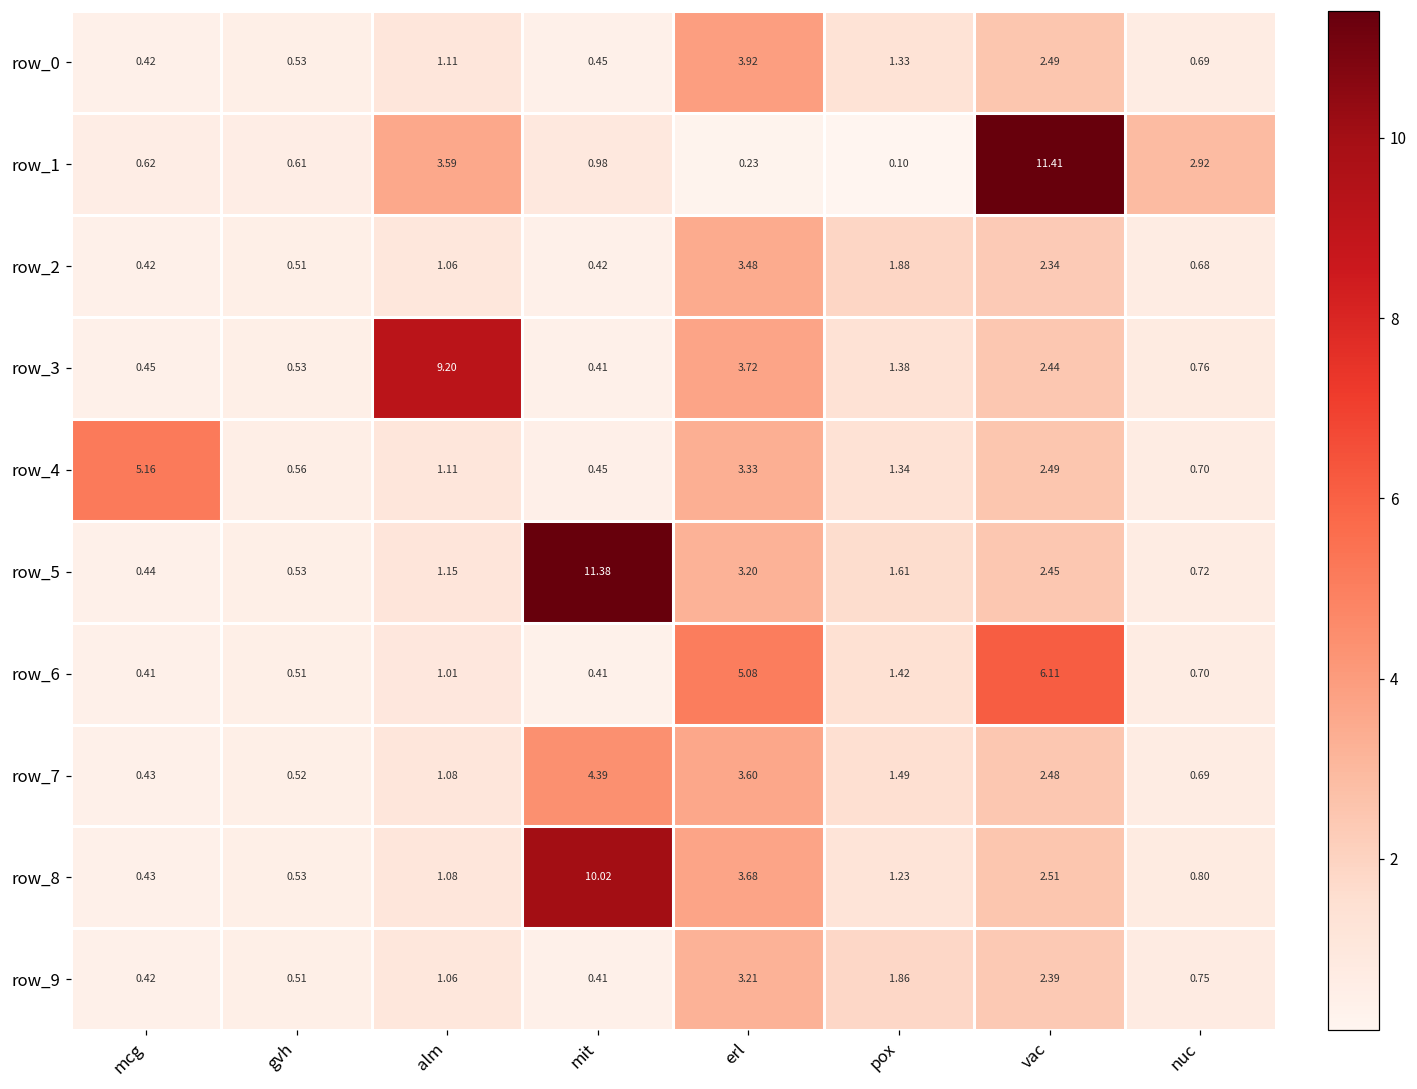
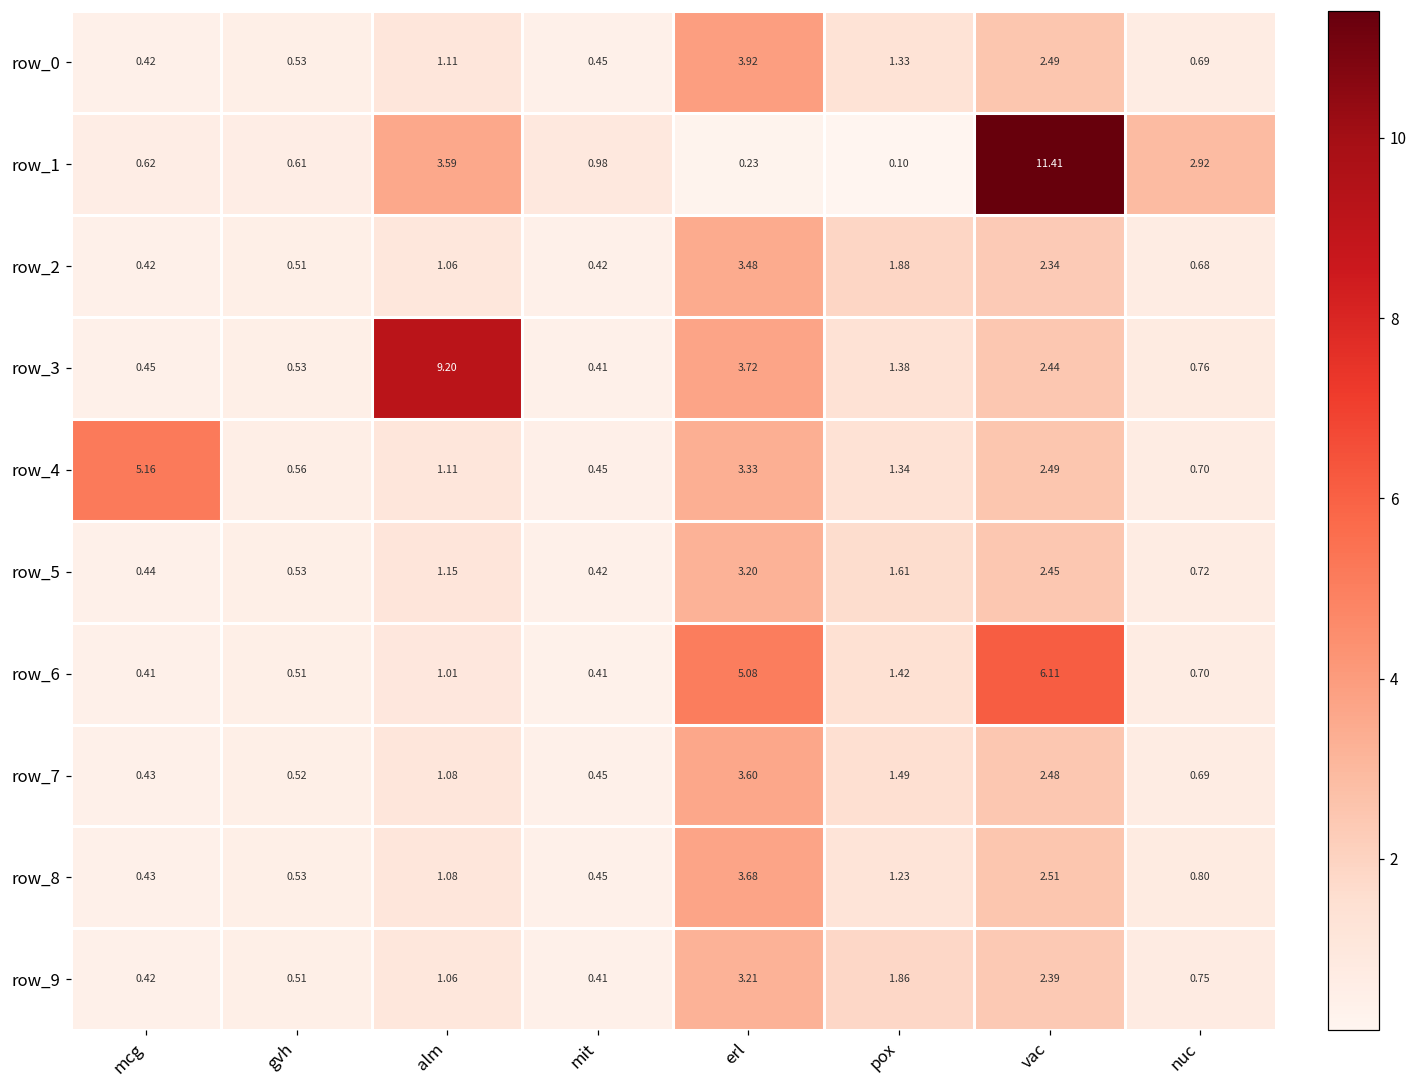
  {
    "row_0": {
      "mcg": 0.42,
      "gvh": 0.53,
      "alm": 1.11,
      "mit": 0.45,
      "erl": 3.92,
      "pox": 1.33,
      "vac": 2.49,
      "nuc": 0.69
    },
    "row_1": {
      "mcg": 0.62,
      "gvh": 0.61,
      "alm": 3.59,
      "mit": 0.98,
      "erl": 0.23,
      "pox": 0.10,
      "vac": 11.41,
      "nuc": 2.92
    },
    "row_2": {
      "mcg": 0.42,
      "gvh": 0.51,
      "alm": 1.06,
      "mit": 0.42,
      "erl": 3.48,
      "pox": 1.88,
      "vac": 2.34,
      "nuc": 0.68
    },
    "row_3": {
      "mcg": 0.45,
      "gvh": 0.53,
      "alm": 9.20,
      "mit": 0.41,
      "erl": 3.72,
      "pox": 1.38,
      "vac": 2.44,
      "nuc": 0.76
    },
    "row_4": {
      "mcg": 5.16,
      "gvh": 0.56,
      "alm": 1.11,
      "mit": 0.45,
      "erl": 3.33,
      "pox": 1.34,
      "vac": 2.49,
      "nuc": 0.70
    },
    "row_5": {
      "mcg": 0.44,
      "gvh": 0.53,
      "alm": 1.15,
-     "mit": 11.38,
+     "mit": 0.42,
      "erl": 3.20,
      "pox": 1.61,
      "vac": 2.45,
      "nuc": 0.72
    },
    "row_6": {
      "mcg": 0.41,
      "gvh": 0.51,
      "alm": 1.01,
      "mit": 0.41,
      "erl": 5.08,
      "pox": 1.42,
      "vac": 6.11,
      "nuc": 0.70
    },
    "row_7": {
      "mcg": 0.43,
      "gvh": 0.52,
      "alm": 1.08,
-     "mit": 4.39,
+     "mit": 0.45,
      "erl": 3.60,
      "pox": 1.49,
      "vac": 2.48,
      "nuc": 0.69
    },
    "row_8": {
      "mcg": 0.43,
      "gvh": 0.53,
      "alm": 1.08,
-     "mit": 10.02,
+     "mit": 0.45,
      "erl": 3.68,
      "pox": 1.23,
      "vac": 2.51,
      "nuc": 0.80
    },
    "row_9": {
      "mcg": 0.42,
      "gvh": 0.51,
      "alm": 1.06,
      "mit": 0.41,
      "erl": 3.21,
      "pox": 1.86,
      "vac": 2.39,
      "nuc": 0.75
    }
  }
